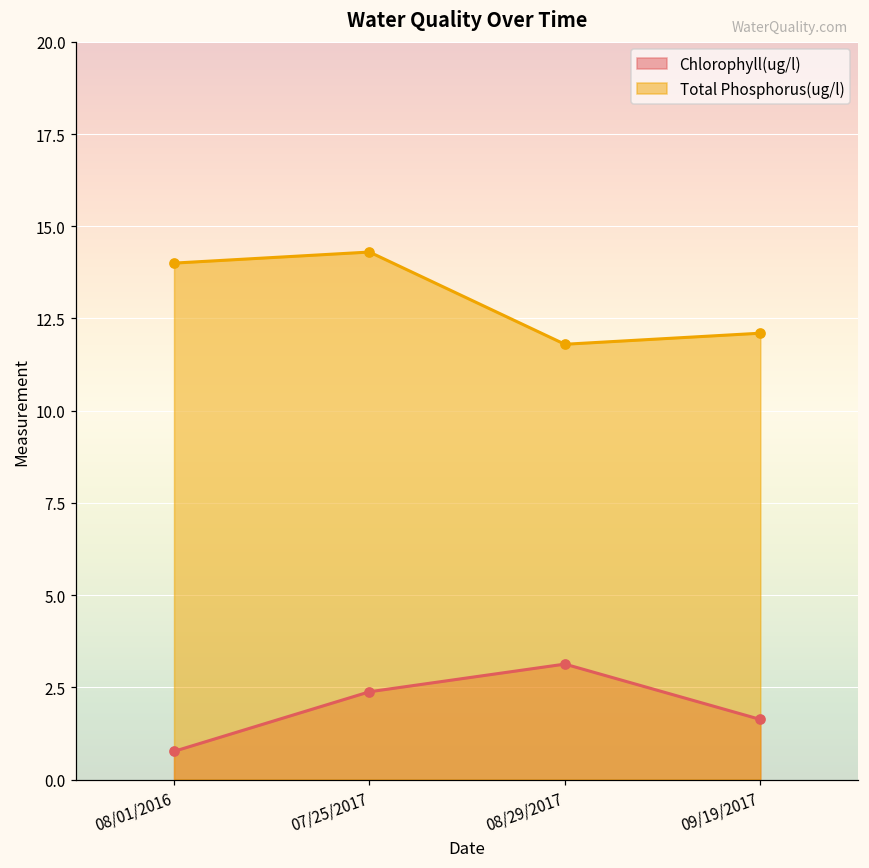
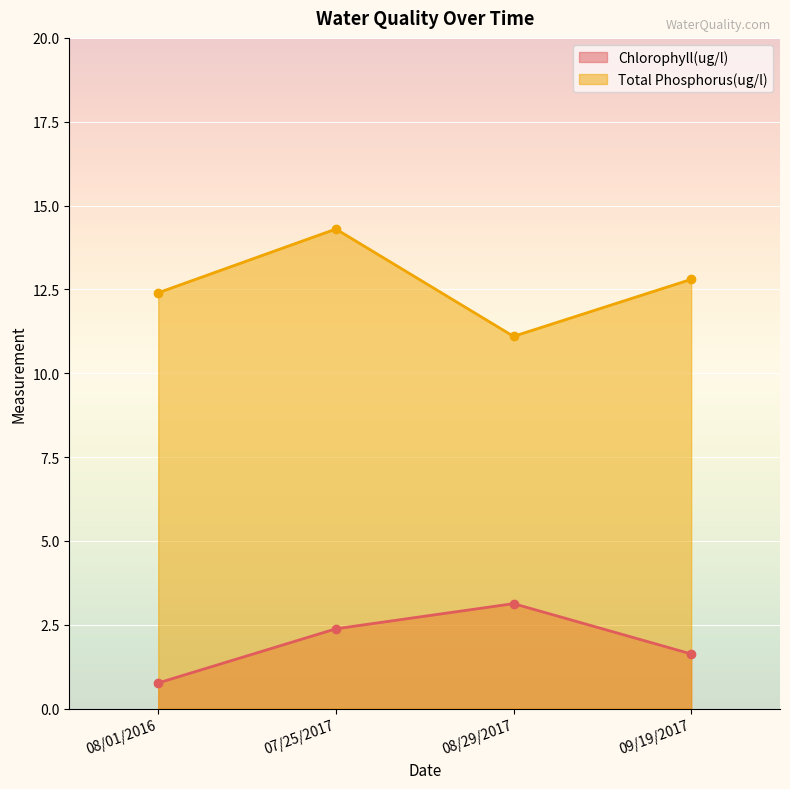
  {
    "Chlorophyll(ug/l)": {
      "08/01/2016": 0.8,
      "07/25/2017": 2.4,
      "08/29/2017": 3.1,
      "09/19/2017": 1.6
    },
    "Total Phosphorus(ug/l)": {
-     "08/01/2016": 14.0,
+     "08/01/2016": 12.4,
      "07/25/2017": 14.3,
-     "08/29/2017": 11.8,
-     "09/19/2017": 12.1
+     "08/29/2017": 11.1,
+     "09/19/2017": 12.8
    }
  }
